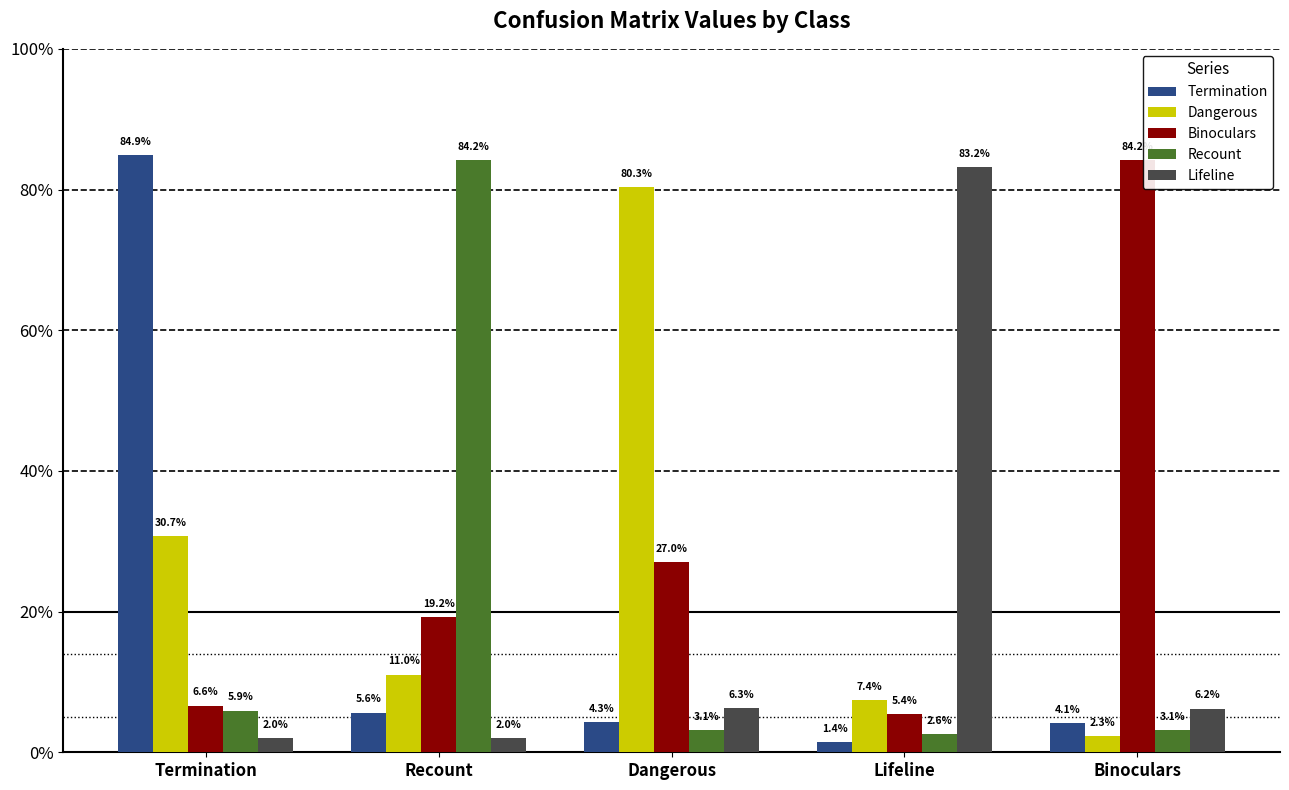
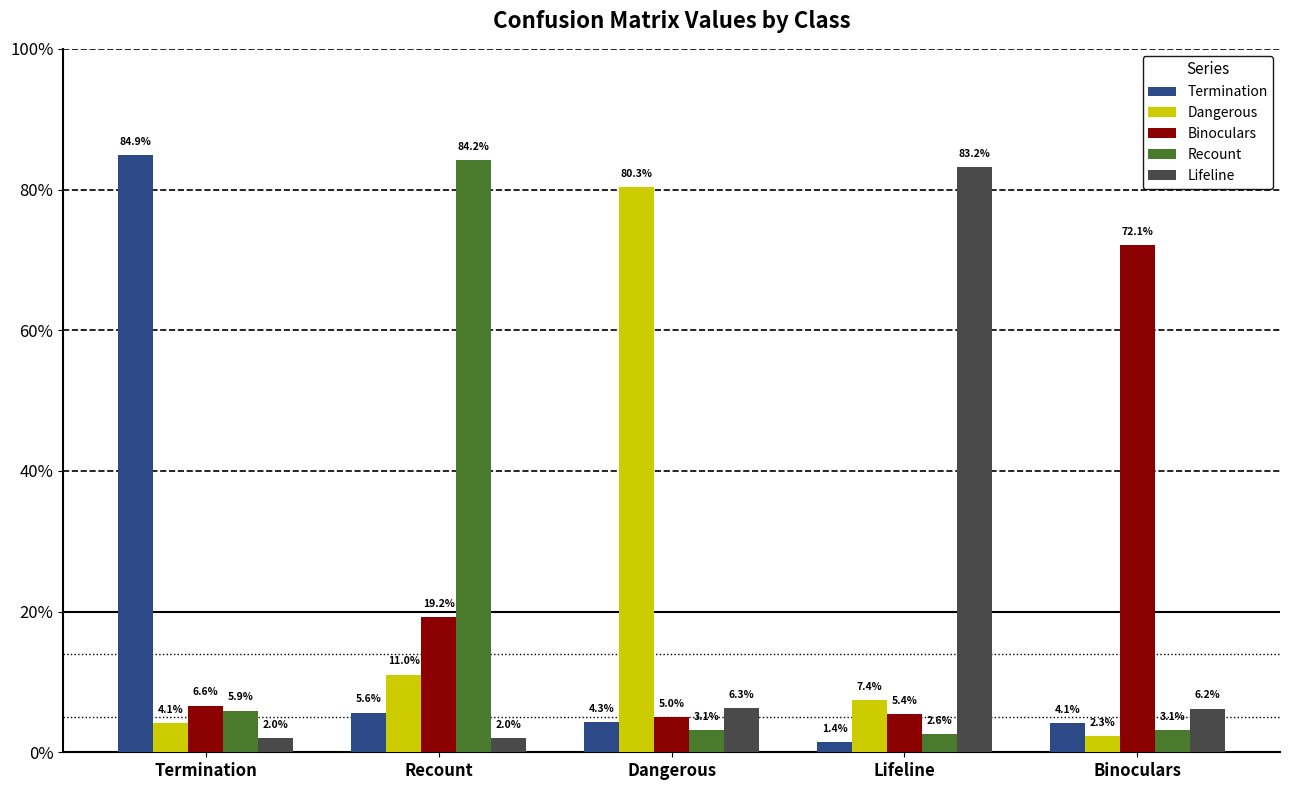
  {
    "Termination": {
      "Termination": "84.9%",
      "Recount": "5.6%",
      "Dangerous": "4.3%",
      "Lifeline": "1.4%",
      "Binoculars": "4.1%"
    },
    "Dangerous": {
-     "Termination": "30.7%",
+     "Termination": "4.1%",
      "Recount": "11.0%",
      "Dangerous": "80.3%",
      "Lifeline": "7.4%",
      "Binoculars": "2.3%"
    },
    "Binoculars": {
      "Termination": "6.6%",
      "Recount": "19.2%",
-     "Dangerous": "27.0%",
+     "Dangerous": "5.0%",
      "Lifeline": "5.4%",
-     "Binoculars": "84%"
+     "Binoculars": "72%"
    }
  }
